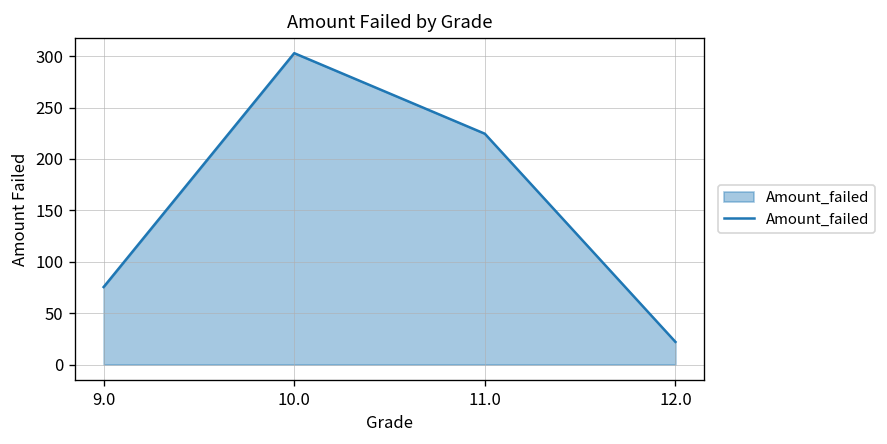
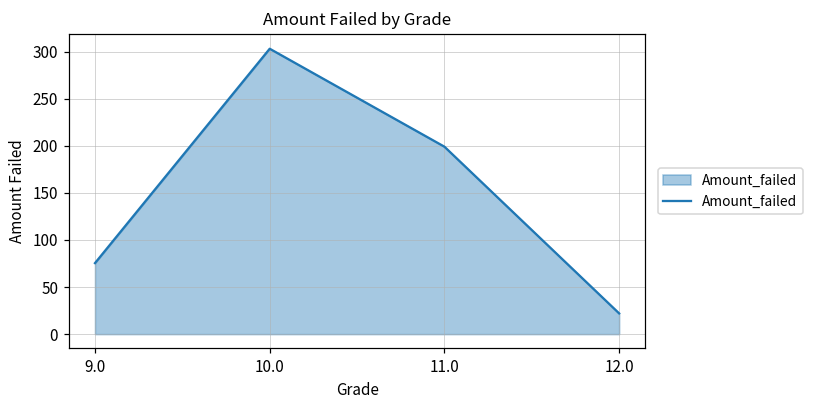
  {
    "9.0": 80,
    "10.0": 300,
-   "11.0": 220,
+   "11.0": 200,
    "12.0": 20
  }
